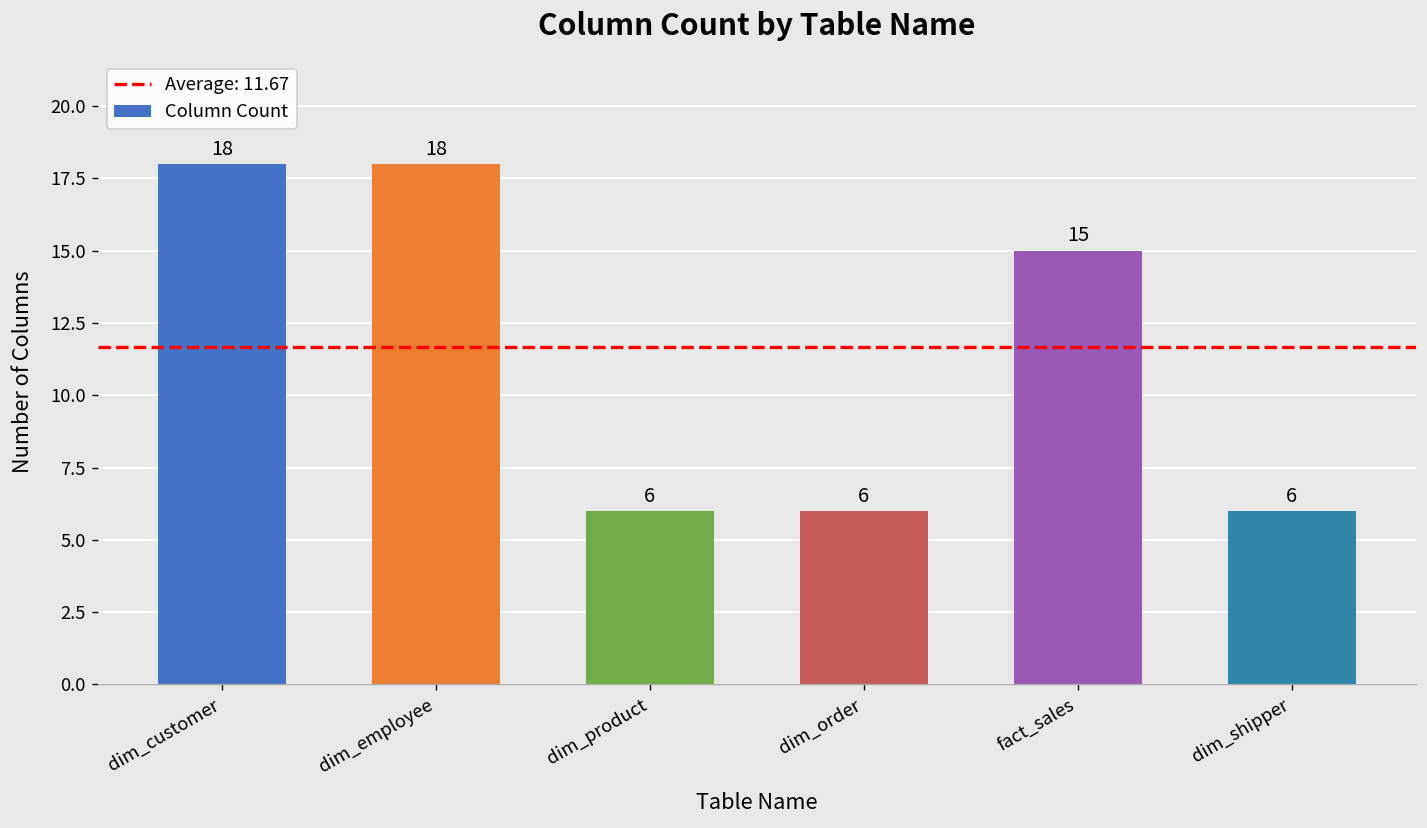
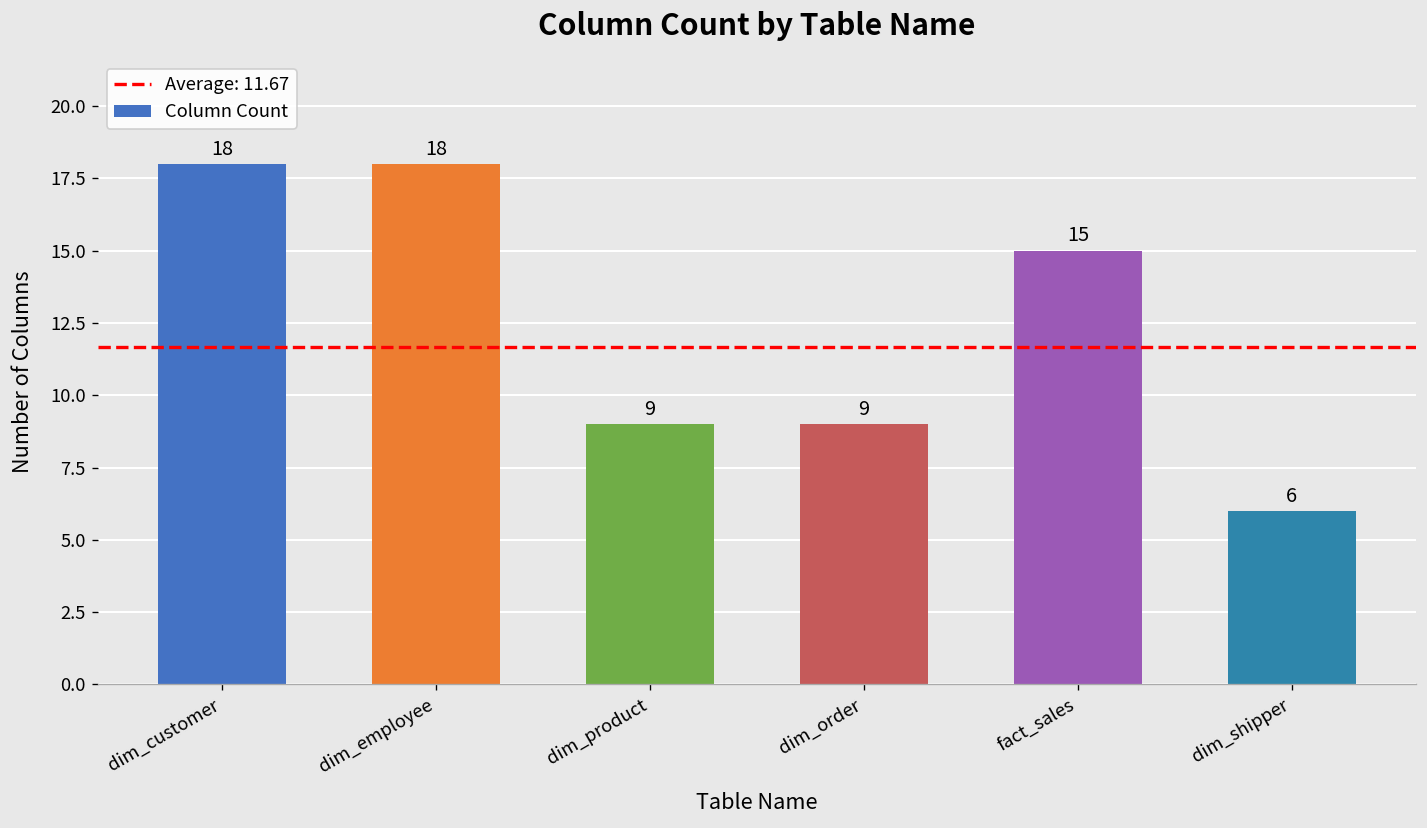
  {
    "dim_customer": 18,
    "dim_employee": 18,
-   "dim_product": 6,
-   "dim_order": 6,
+   "dim_product": 9,
+   "dim_order": 9,
    "fact_sales": 15,
    "dim_shipper": 6
  }
